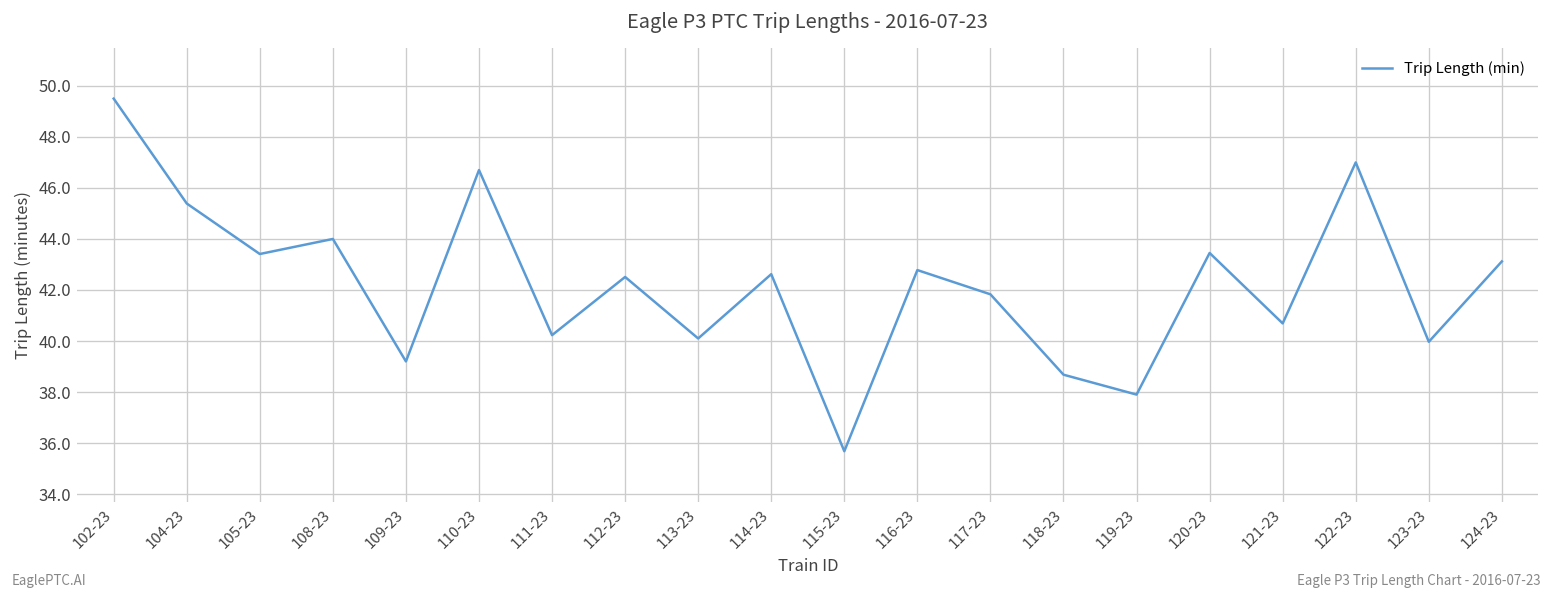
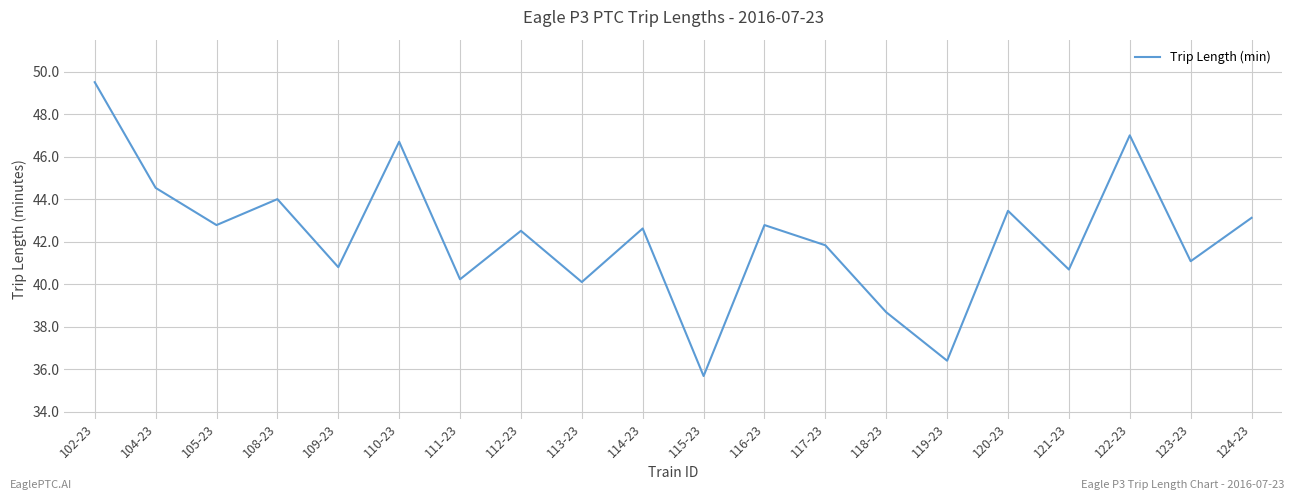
  {
    "102-23": 49.5,
-   "104-23": 45.4,
-   "105-23": 43.4,
+   "104-23": 44.5,
+   "105-23": 42.8,
    "108-23": 44.0,
-   "109-23": 39.2,
+   "109-23": 40.8,
    "110-23": 46.7,
    "111-23": 40.2,
    "112-23": 42.5,
    "113-23": 40.1,
    "114-23": 42.6,
    "115-23": 35.7,
    "116-23": 42.8,
    "117-23": 41.8,
    "118-23": 38.7,
-   "119-23": 37.9,
+   "119-23": 36.4,
    "120-23": 43.5,
    "121-23": 40.7,
    "122-23": 47.0,
-   "123-23": 40.0,
+   "123-23": 41.1,
    "124-23": 43.1
  }
